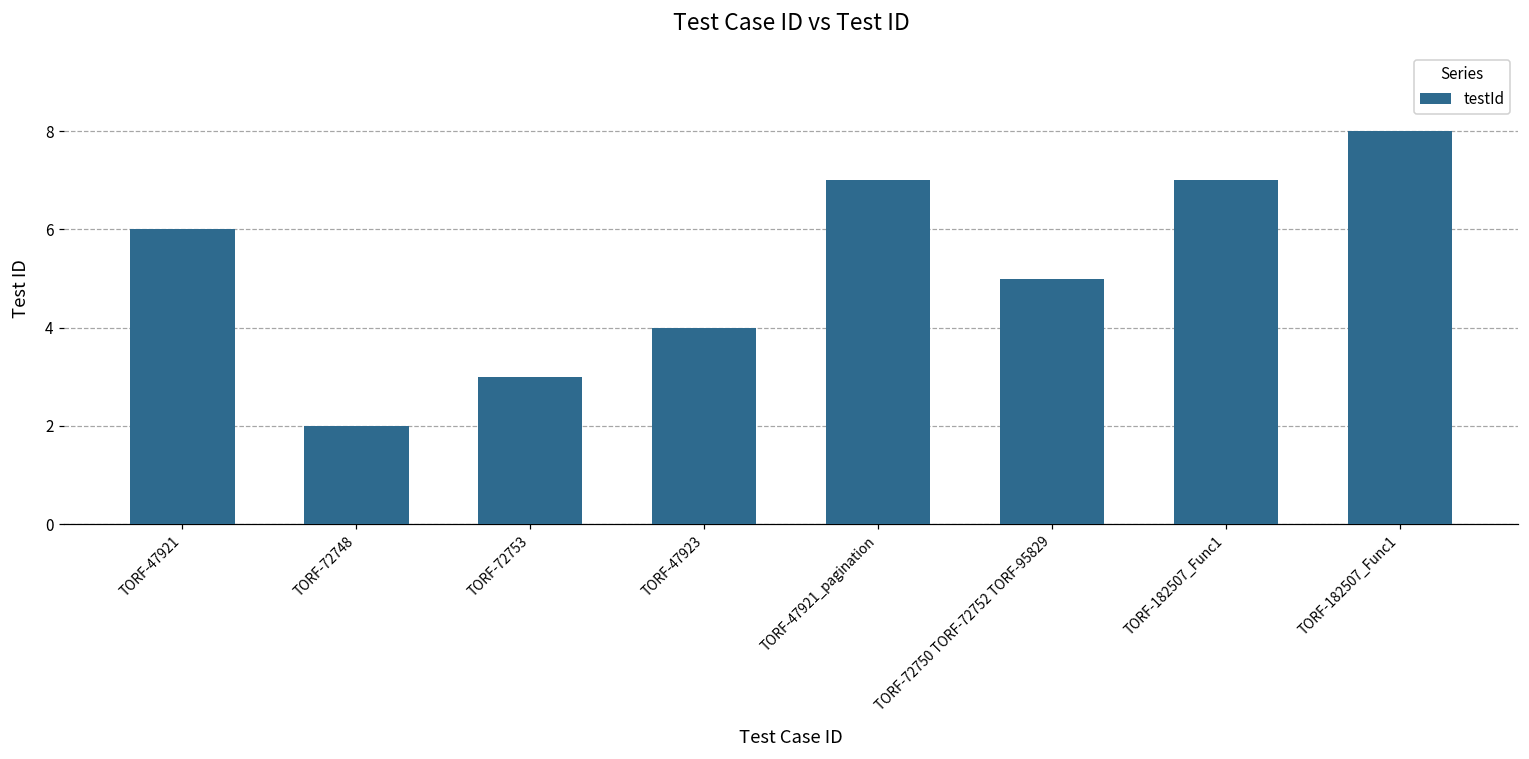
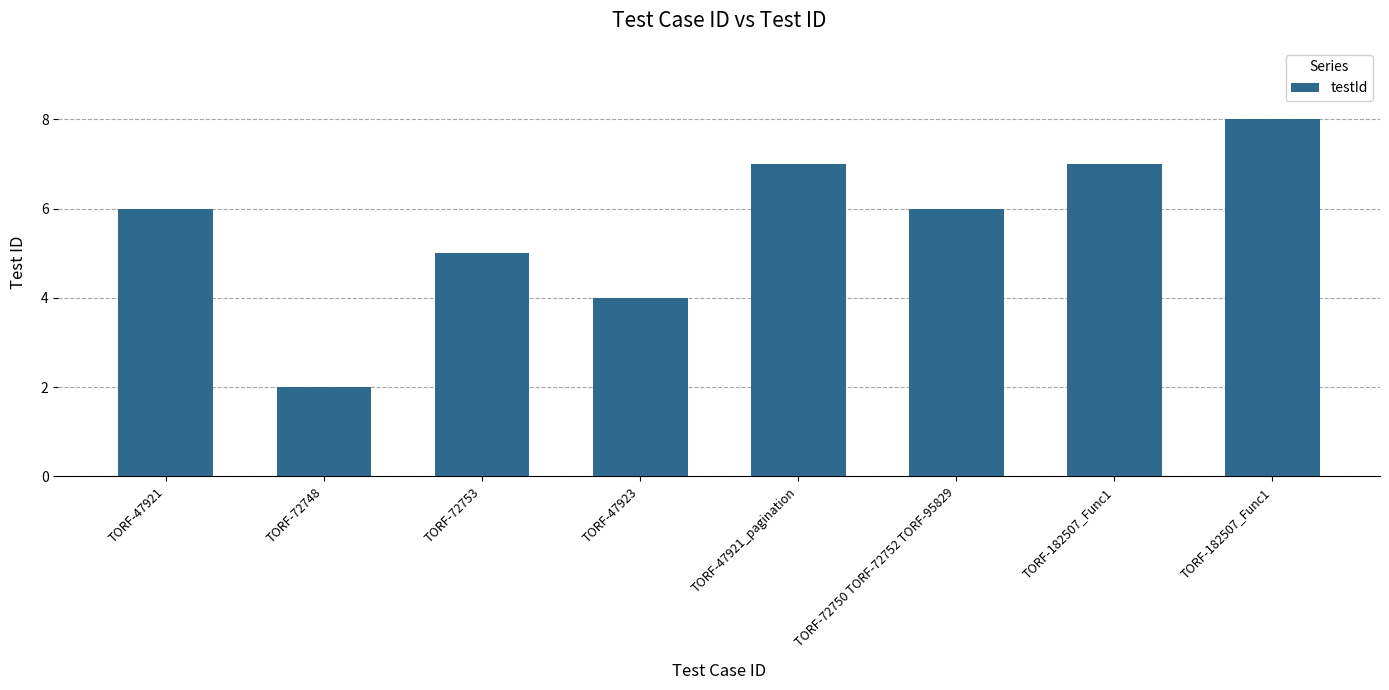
  {
    "TORF-47921": 6,
    "TORF-72748": 2,
-   "TORF-72753": 3,
+   "TORF-72753": 5,
    "TORF-47923": 4,
    "TORF-47921_pagination": 7,
-   "TORF-72750 TORF-72752 TORF-95829": 5
+   "TORF-72750 TORF-72752 TORF-95829": 6
  }
